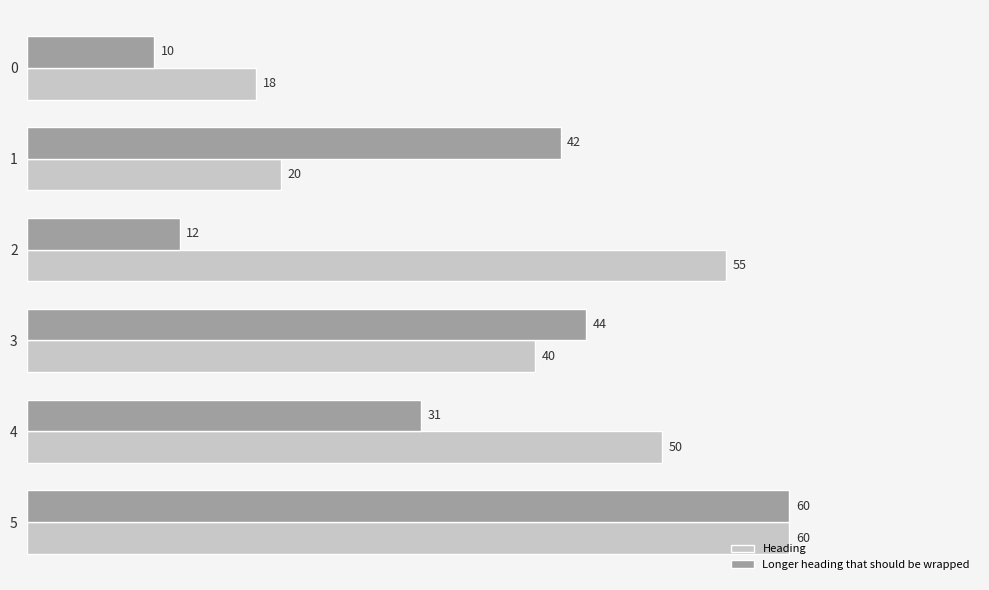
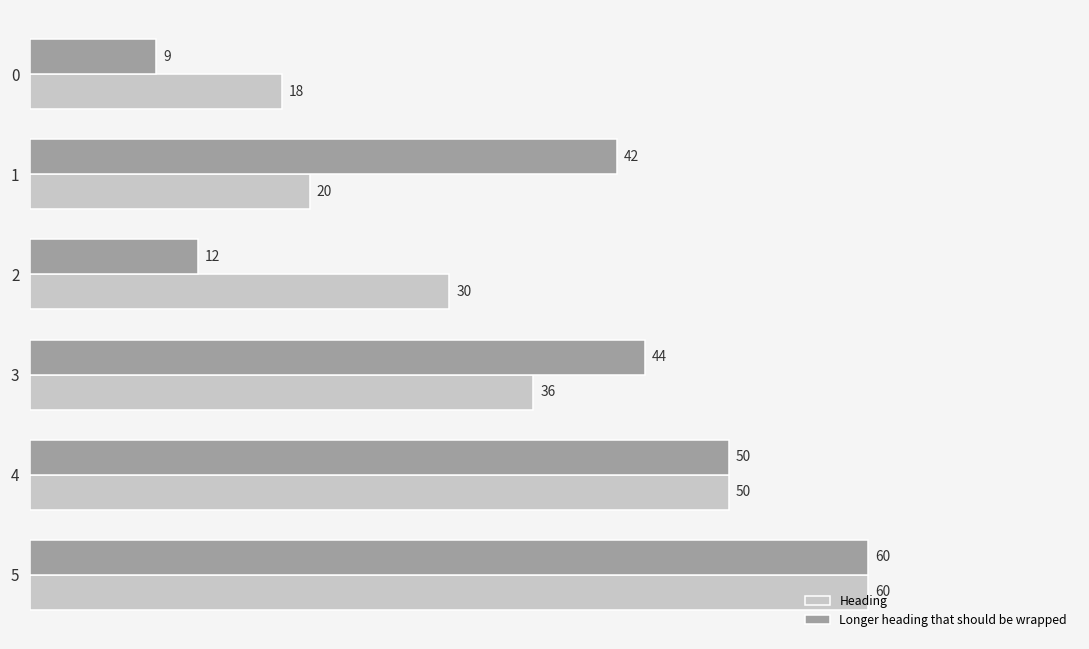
  {
    "Heading": {
      "0": 18,
      "1": 20,
-     "2": 55,
-     "3": 40,
+     "2": 30,
+     "3": 36,
      "4": 50,
      "5": 60
    },
    "Longer heading that should be wrapped": {
-     "0": 10,
+     "0": 9,
      "1": 42,
      "2": 12,
      "3": 44,
-     "4": 31,
+     "4": 50,
      "5": 60
    }
  }
